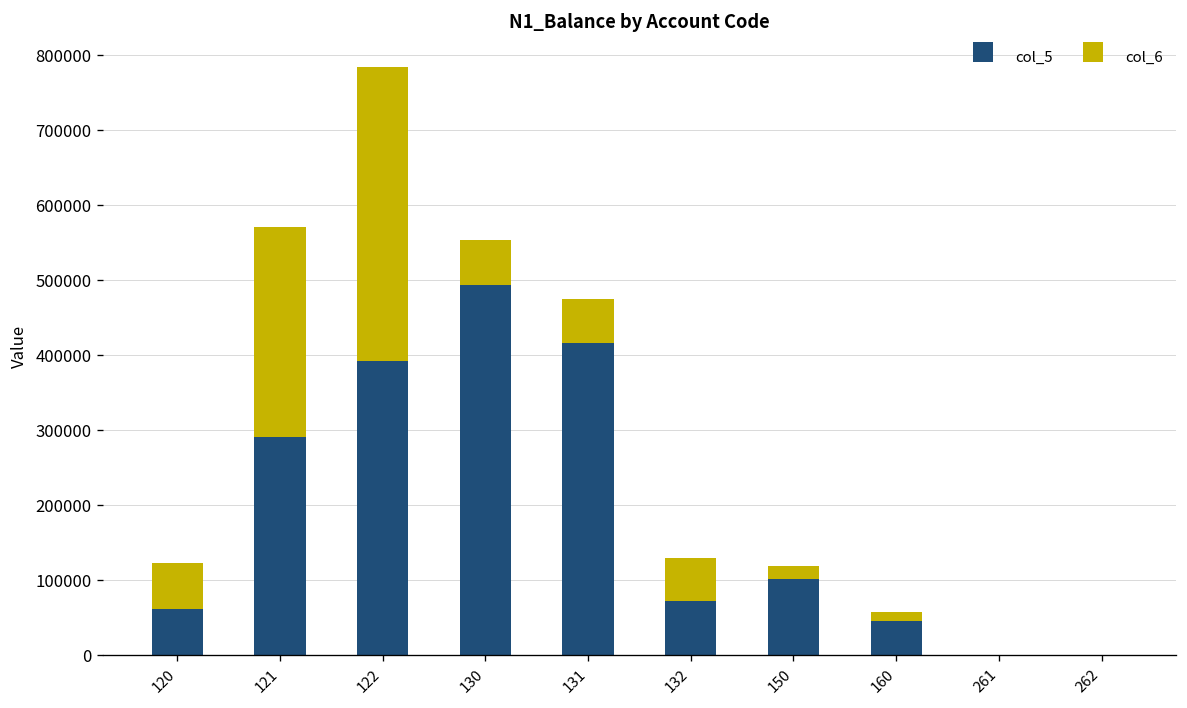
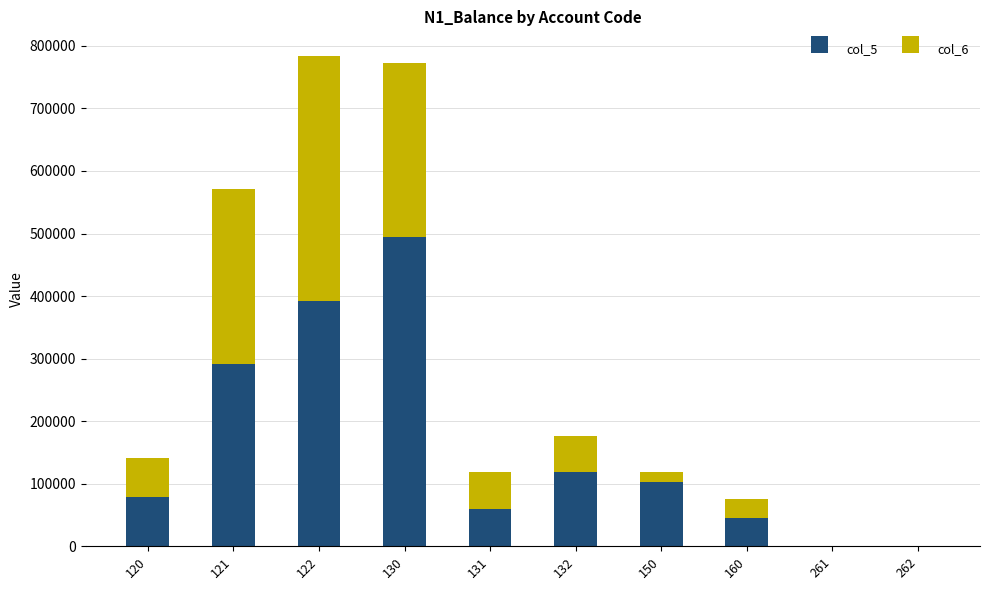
  {
    "col_5": {
-     "120": 60000,
+     "120": 80000,
      "121": 290000,
      "122": 390000,
      "130": 490000,
-     "131": 420000,
-     "132": 70000,
+     "131": 60000,
+     "132": 120000,
      "150": 100000,
      "160": 50000
    },
    "col_6": {
      "120": 60000,
      "121": 280000,
      "122": 390000,
-     "130": 60000,
+     "130": 280000,
      "131": 60000,
      "132": 60000,
      "150": 20000,
-     "160": 10000
+     "160": 30000
    }
  }
